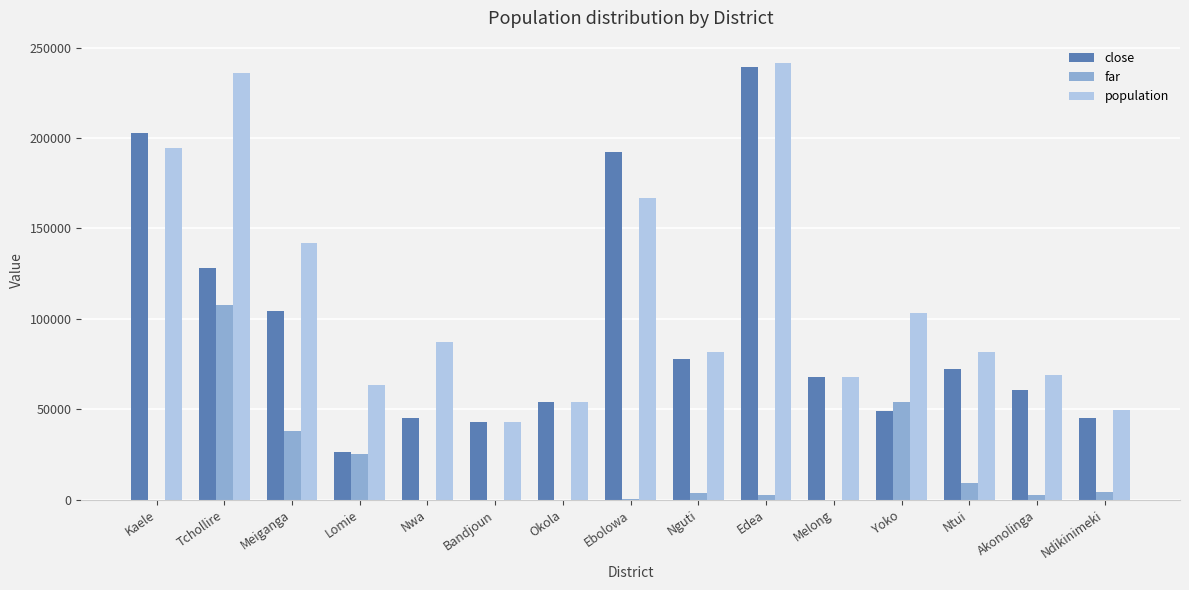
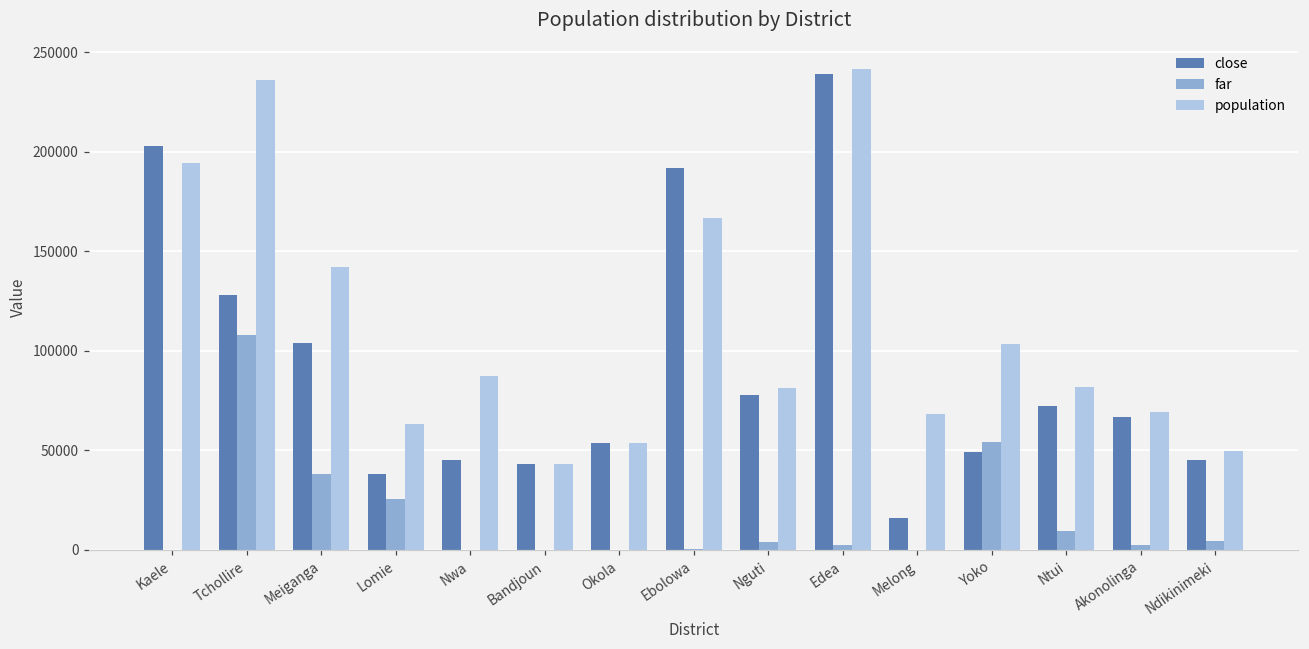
  {
    "close": {
      "Kaele": 203000,
      "Tchollire": 128000,
      "Meiganga": 104000,
-     "Lomie": 26000,
+     "Lomie": 38000,
      "Nwa": 45000,
      "Bandjoun": 43000,
      "Okola": 54000,
      "Ebolowa": 192000,
      "Nguti": 78000,
      "Edea": 239000,
-     "Melong": 68000,
+     "Melong": 16000,
      "Yoko": 49000,
      "Ntui": 72000,
-     "Akonolinga": 60000,
+     "Akonolinga": 67000,
      "Ndikinimeki": 45000
    }
  }
